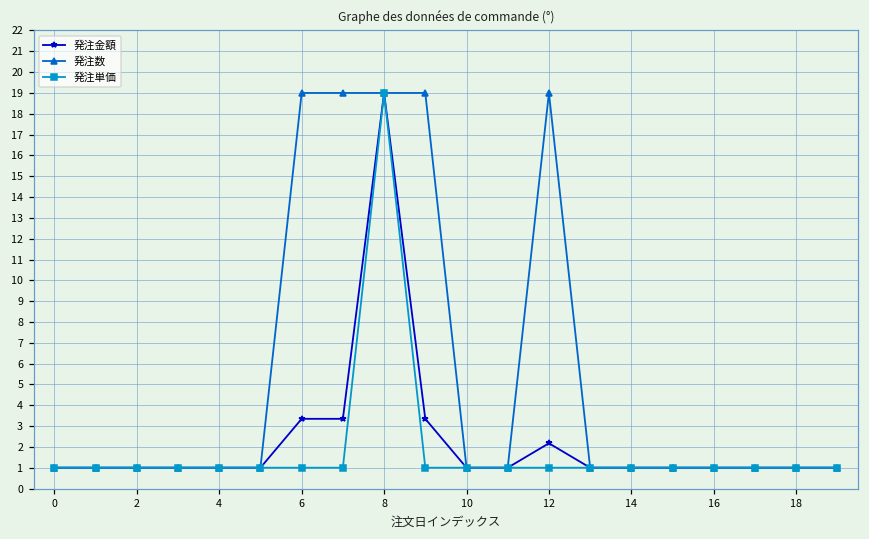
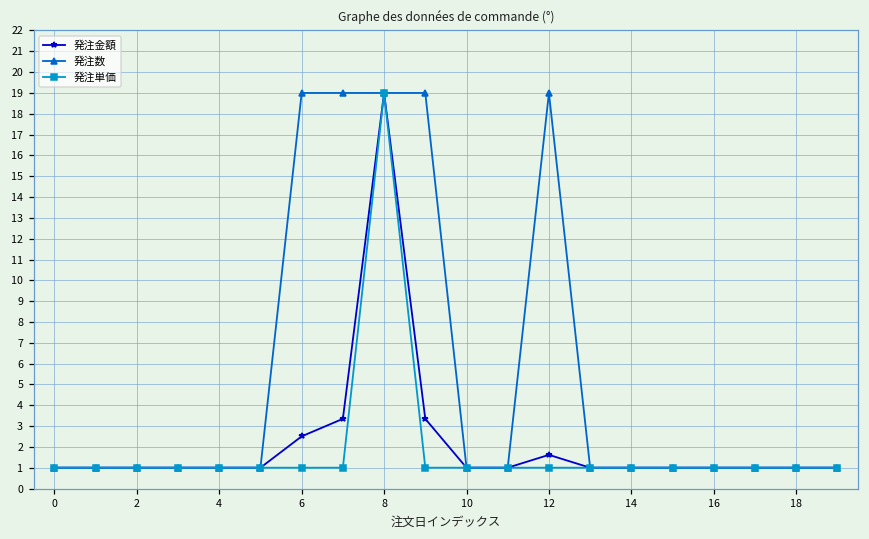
  {
    "発注金額": {
-     "6": 3.3,
-     "12": 2.2
+     "6": 2.5,
+     "12": 1.6
    }
  }
